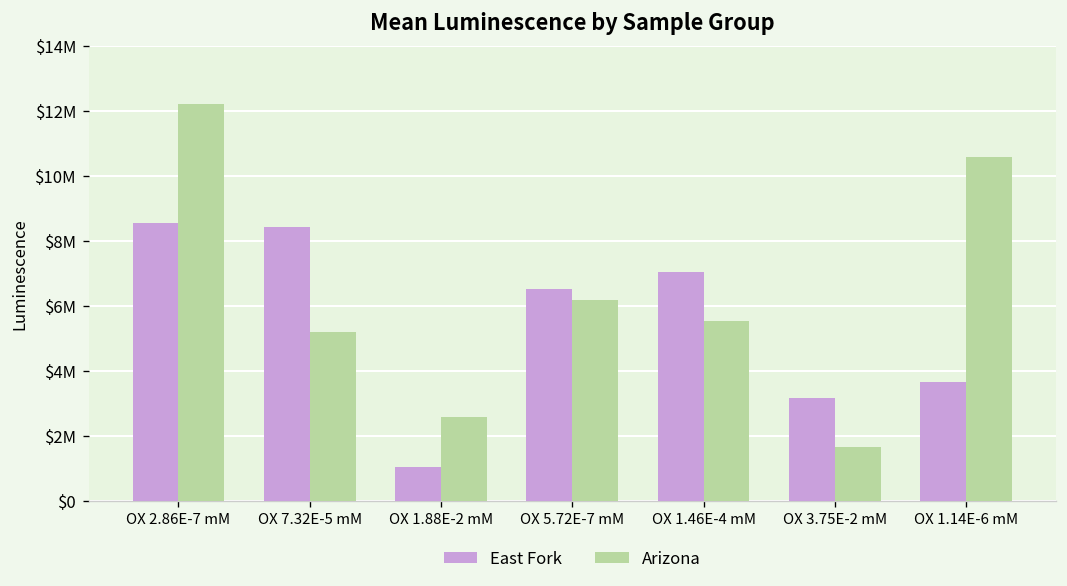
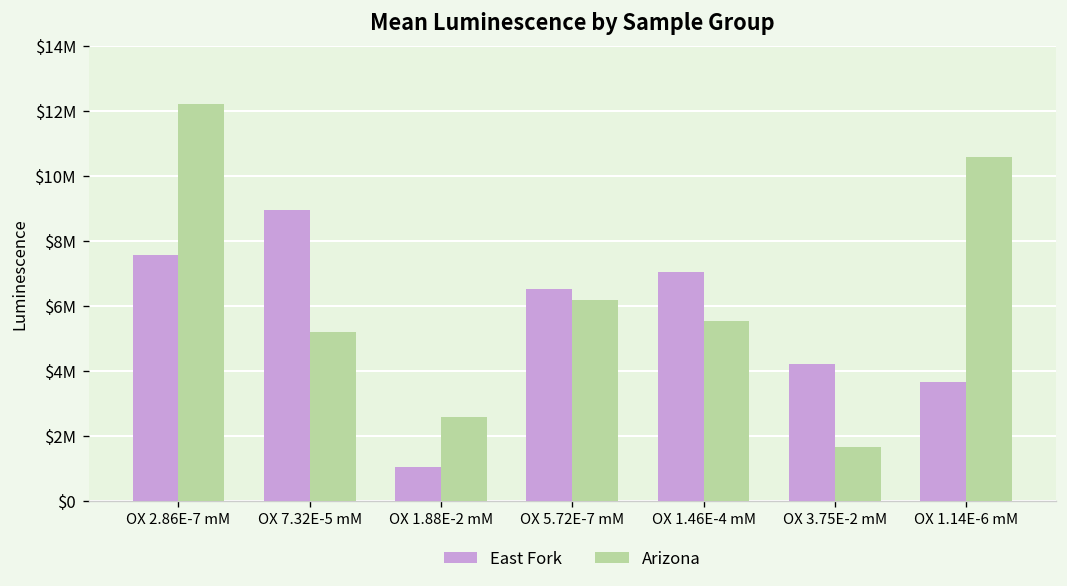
  {
    "East Fork": {
-     "OX 2.86E-7 mM": "$8600000",
-     "OX 7.32E-5 mM": "$8400000",
+     "OX 2.86E-7 mM": "$7500000",
+     "OX 7.32E-5 mM": "$8900000",
      "OX 1.88E-2 mM": "$1000000",
      "OX 5.72E-7 mM": "$6500000",
      "OX 1.46E-4 mM": "$7000000",
-     "OX 3.75E-2 mM": "$3200000",
+     "OX 3.75E-2 mM": "$4200000",
      "OX 1.14E-6 mM": "$3700000"
    },
    "Arizona": {
      "OX 2.86E-7 mM": "$12200000",
      "OX 7.32E-5 mM": "$5200000",
      "OX 1.88E-2 mM": "$2600000",
      "OX 5.72E-7 mM": "$6200000",
      "OX 1.46E-4 mM": "$5500000",
      "OX 3.75E-2 mM": "$1700000",
      "OX 1.14E-6 mM": "$10600000"
    }
  }
